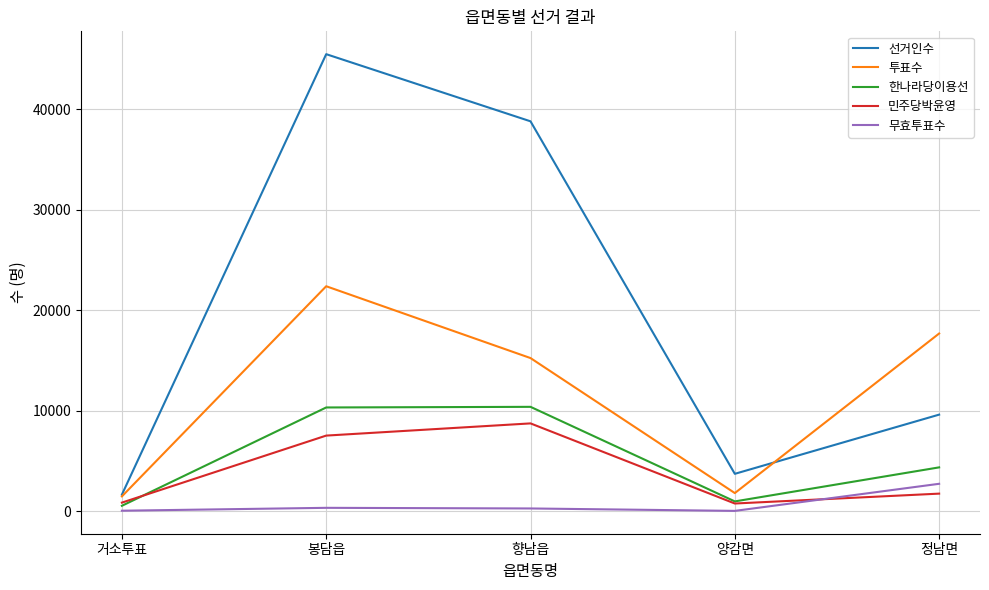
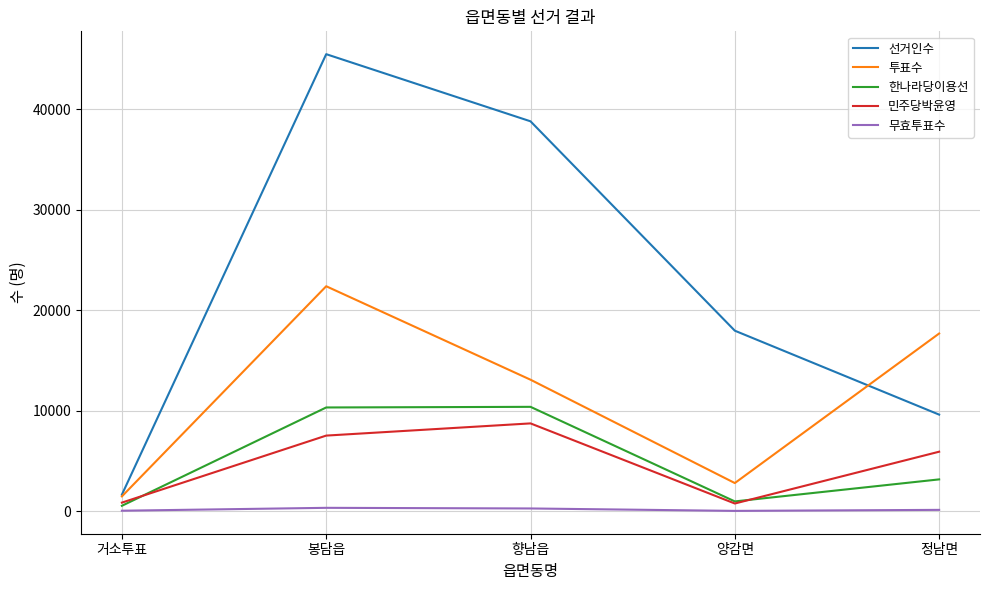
  {
    "선거인수": {
      "봉담읍": 45500,
      "향남읍": 38800,
-     "양감면": 3700,
+     "양감면": 18000,
      "정남면": 9600
    },
    "투표수": {
      "봉담읍": 22400,
-     "향남읍": 15200,
-     "양감면": 1800,
+     "향남읍": 13100,
+     "양감면": 2800,
      "정남면": 17700
    },
    "한나라당이용선": {
      "거소투표": 600,
      "봉담읍": 10300,
      "향남읍": 10400,
-     "정남면": 4400
+     "정남면": 3200
    },
    "민주당박윤영": {
      "거소투표": 900,
      "봉담읍": 7500,
      "향남읍": 8700,
-     "정남면": 1800
+     "정남면": 5900
    },
    "무효투표수": {
      "거소투표": 100,
      "봉담읍": 400,
      "향남읍": 300,
      "양감면": 0,
-     "정남면": 2700
+     "정남면": 100
    }
  }
